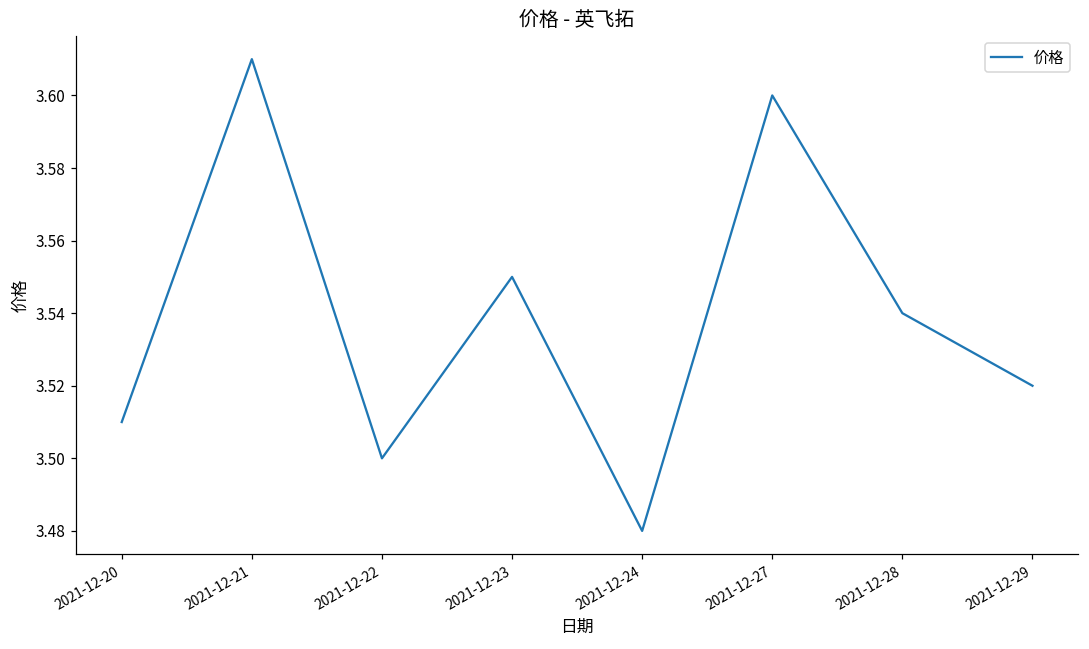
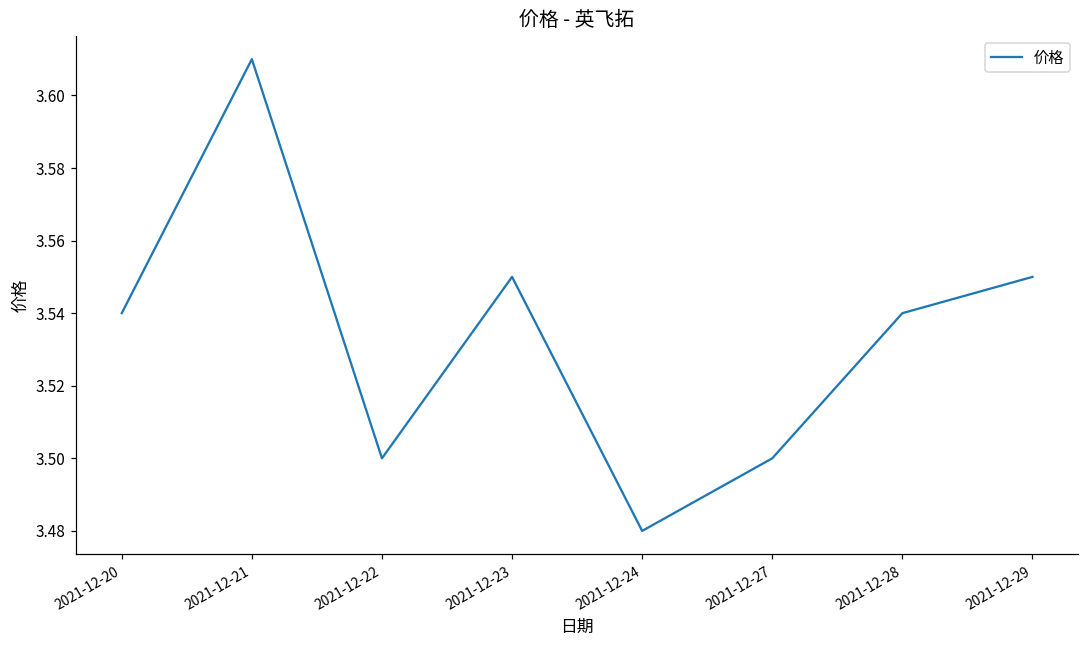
  {
-   "2021-12-20": 3.51,
+   "2021-12-20": 3.54,
    "2021-12-21": 3.61,
    "2021-12-22": 3.50,
    "2021-12-23": 3.55,
    "2021-12-24": 3.48,
-   "2021-12-27": 3.6,
+   "2021-12-27": 3.5,
    "2021-12-28": 3.54,
-   "2021-12-29": 3.52
+   "2021-12-29": 3.55
  }
